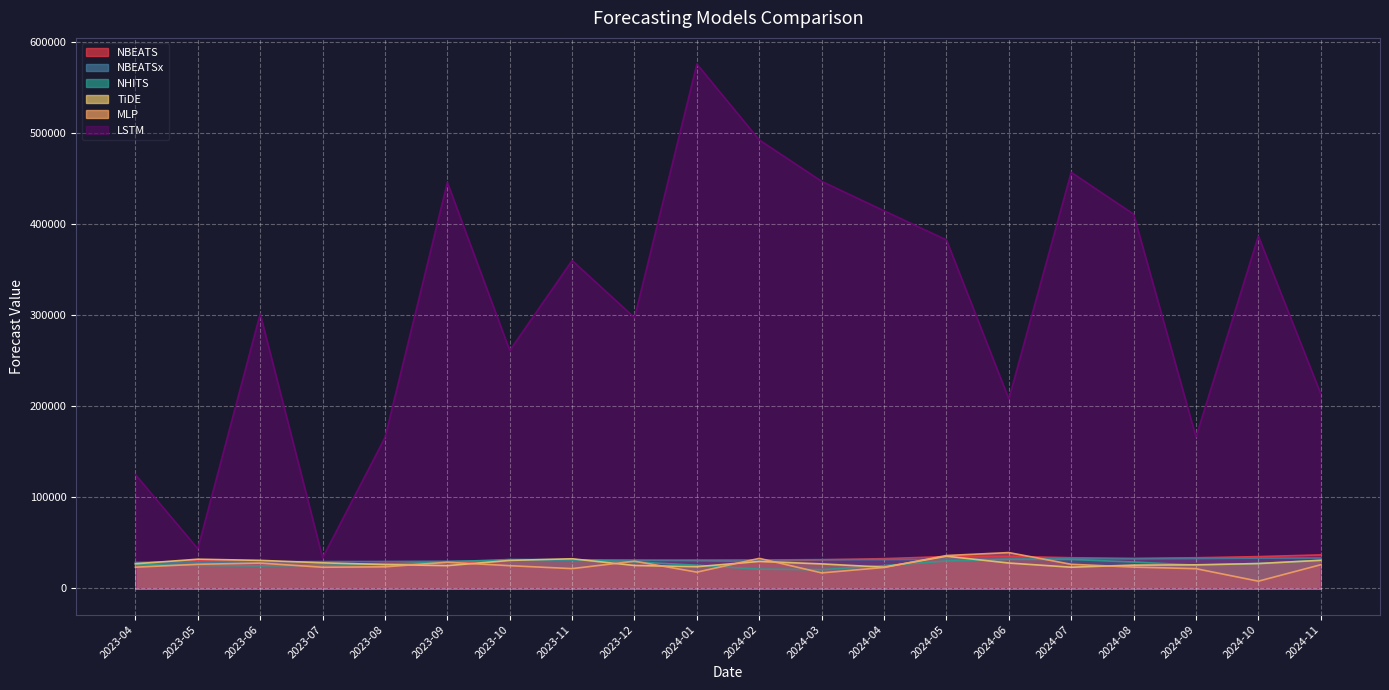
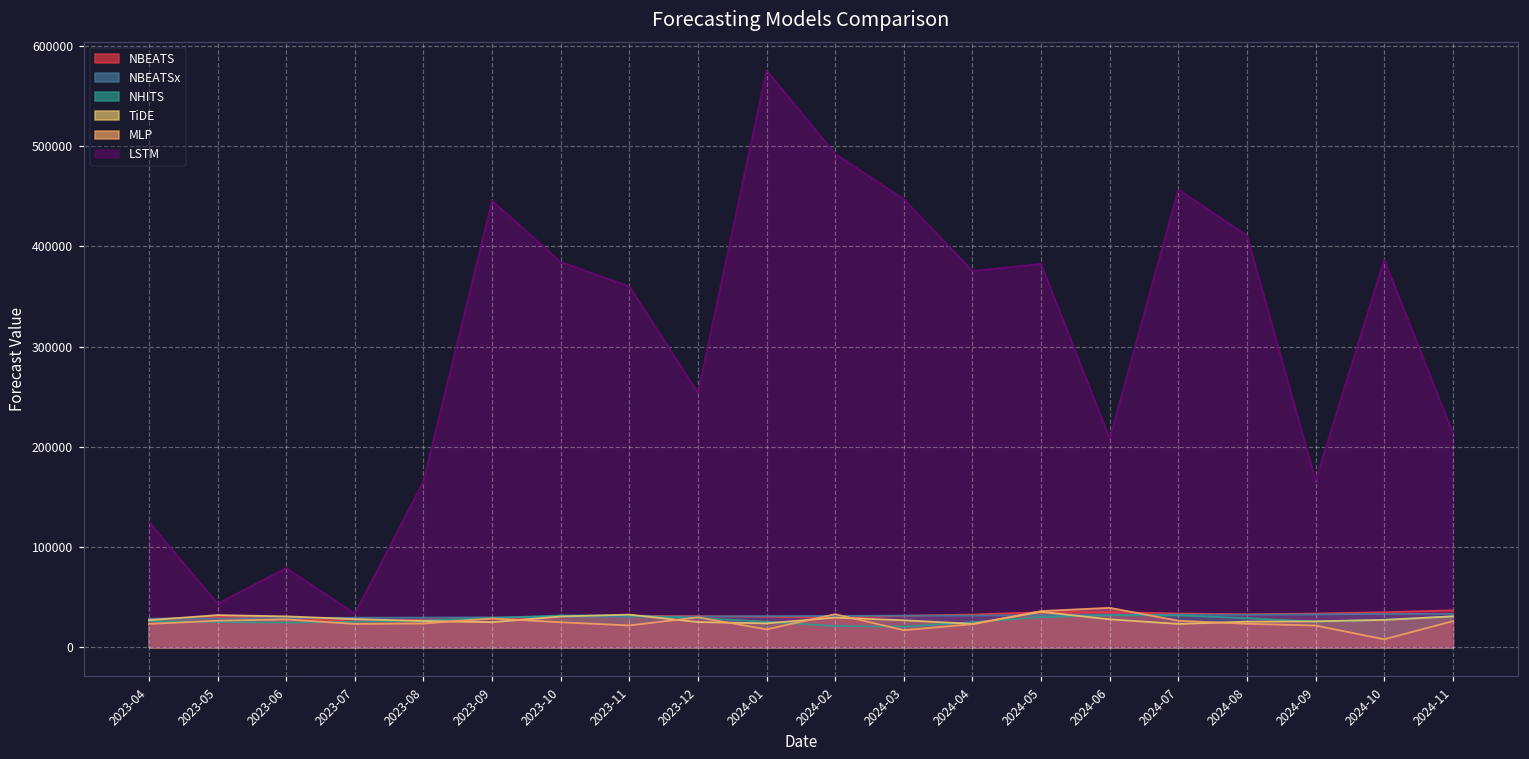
  {
    "NBEATS": {
      "2024-06": 40000,
      "2024-11": 40000
    },
    "LSTM": {
      "2023-04": 120000,
      "2023-05": 40000,
-     "2023-06": 300000,
+     "2023-06": 80000,
      "2023-07": 30000,
      "2023-08": 170000,
      "2023-09": 450000,
-     "2023-10": 260000,
+     "2023-10": 380000,
      "2023-11": 360000,
-     "2023-12": 300000,
+     "2023-12": 250000,
      "2024-01": 580000,
      "2024-02": 490000,
      "2024-03": 450000,
-     "2024-04": 410000,
+     "2024-04": 380000,
      "2024-05": 380000,
      "2024-06": 210000,
      "2024-07": 460000,
      "2024-08": 410000,
      "2024-09": 170000,
      "2024-10": 390000,
      "2024-11": 210000
    }
  }
